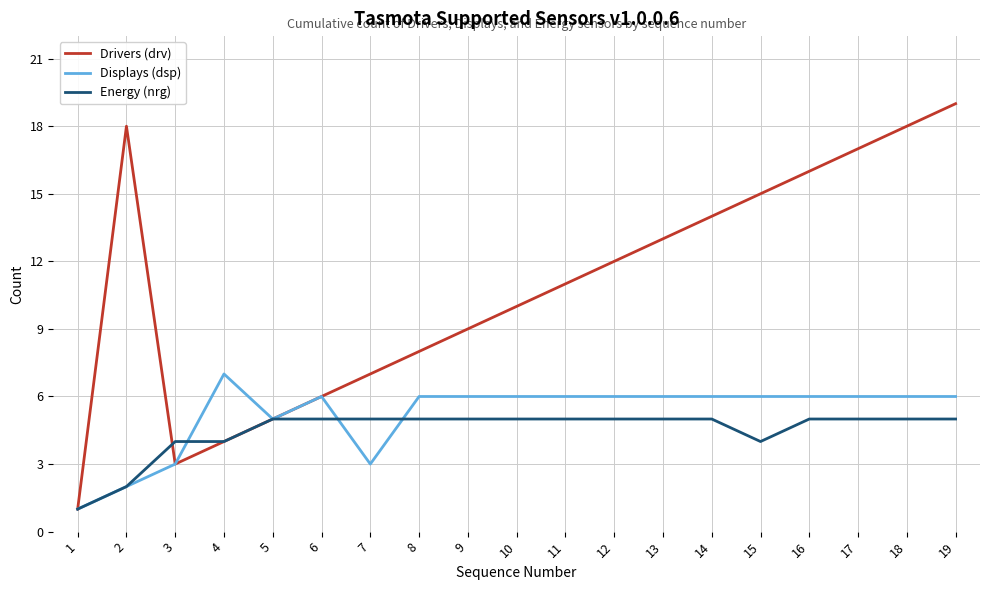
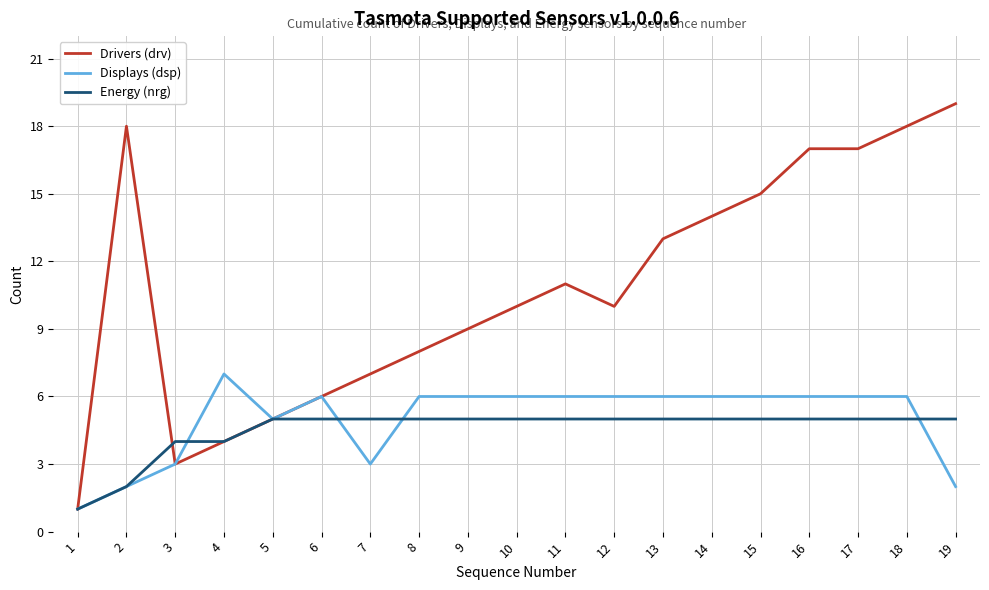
  {
    "Drivers (drv)": {
      "2": 18,
      "7": 7,
      "8": 8,
      "9": 9,
      "10": 10,
      "11": 11,
-     "12": 12,
+     "12": 10,
      "13": 13,
      "14": 14,
      "15": 15,
-     "16": 16,
+     "16": 17,
      "17": 17,
      "18": 18,
      "19": 19
    },
    "Displays (dsp)": {
      "4": 7,
      "7": 3,
      "8": 6,
      "9": 6,
      "10": 6,
      "11": 6,
      "12": 6,
      "13": 6,
      "14": 6,
      "15": 6,
      "16": 6,
      "17": 6,
      "18": 6,
-     "19": 6
+     "19": 2
    },
    "Energy (nrg)": {
      "3": 4,
      "6": 5,
      "7": 5,
      "8": 5,
      "9": 5,
      "10": 5,
      "11": 5,
      "12": 5,
      "13": 5,
      "14": 5,
-     "15": 4,
+     "15": 5,
      "16": 5,
      "17": 5,
      "18": 5,
      "19": 5
    }
  }
